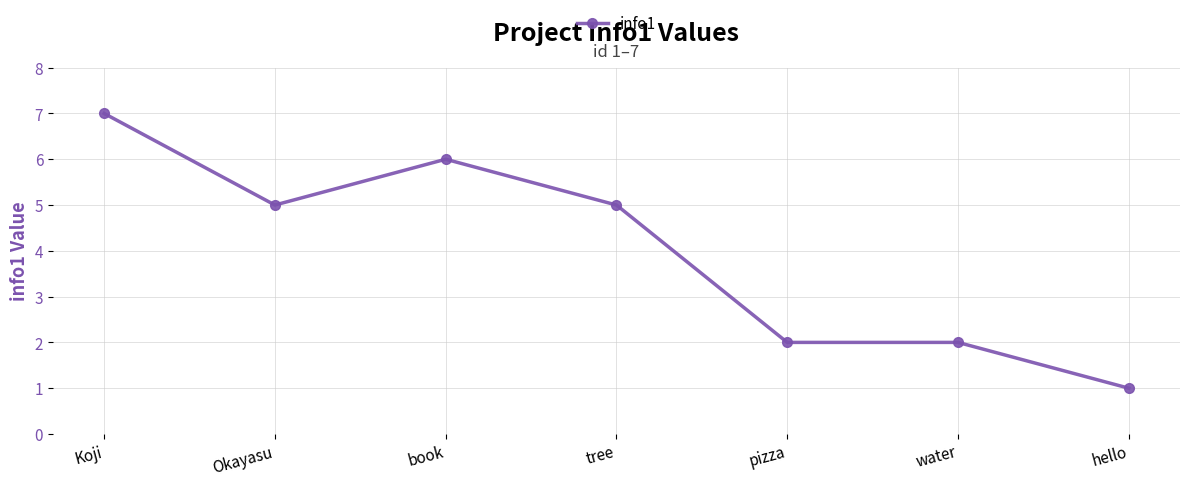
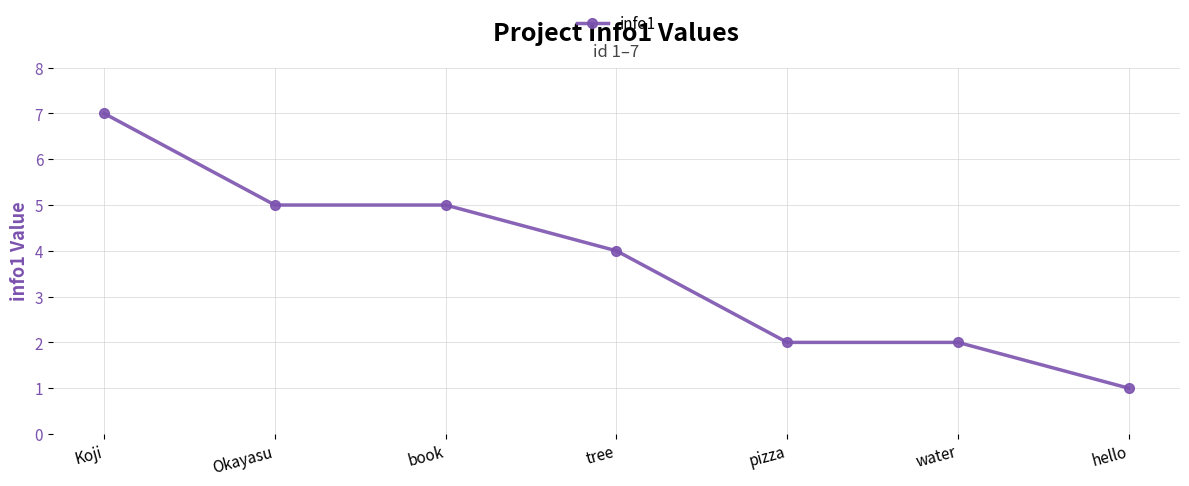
  {
    "Koji": 7,
    "Okayasu": 5,
-   "book": 6,
-   "tree": 5,
+   "book": 5,
+   "tree": 4,
    "pizza": 2,
    "water": 2,
    "hello": 1
  }
